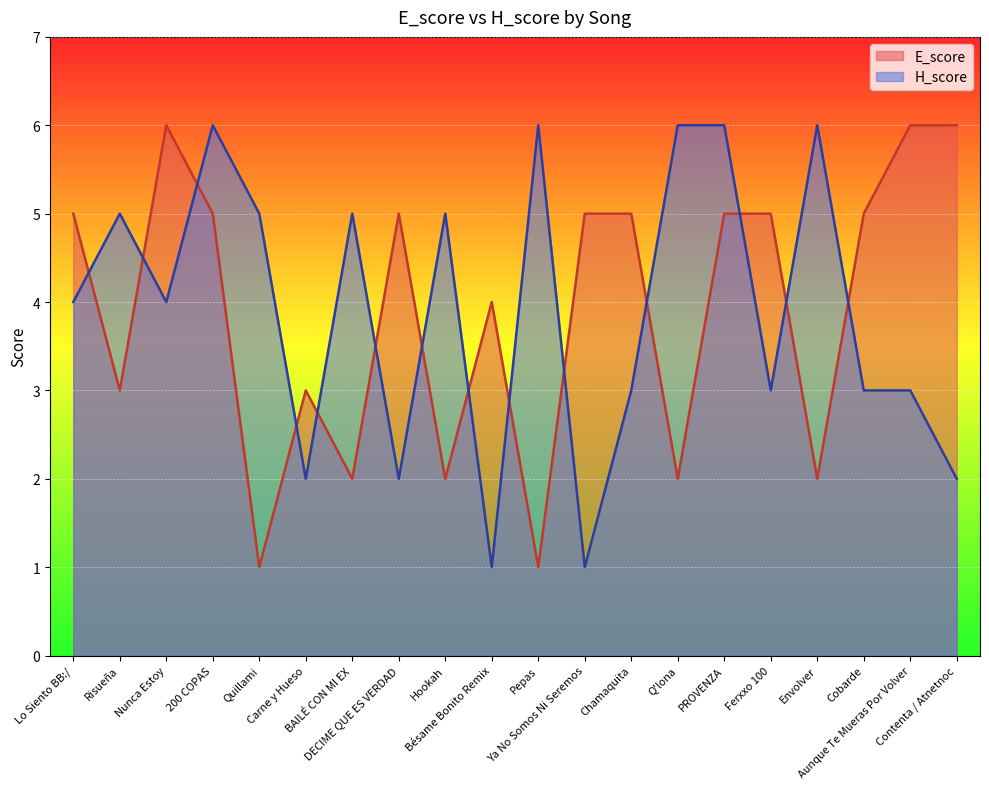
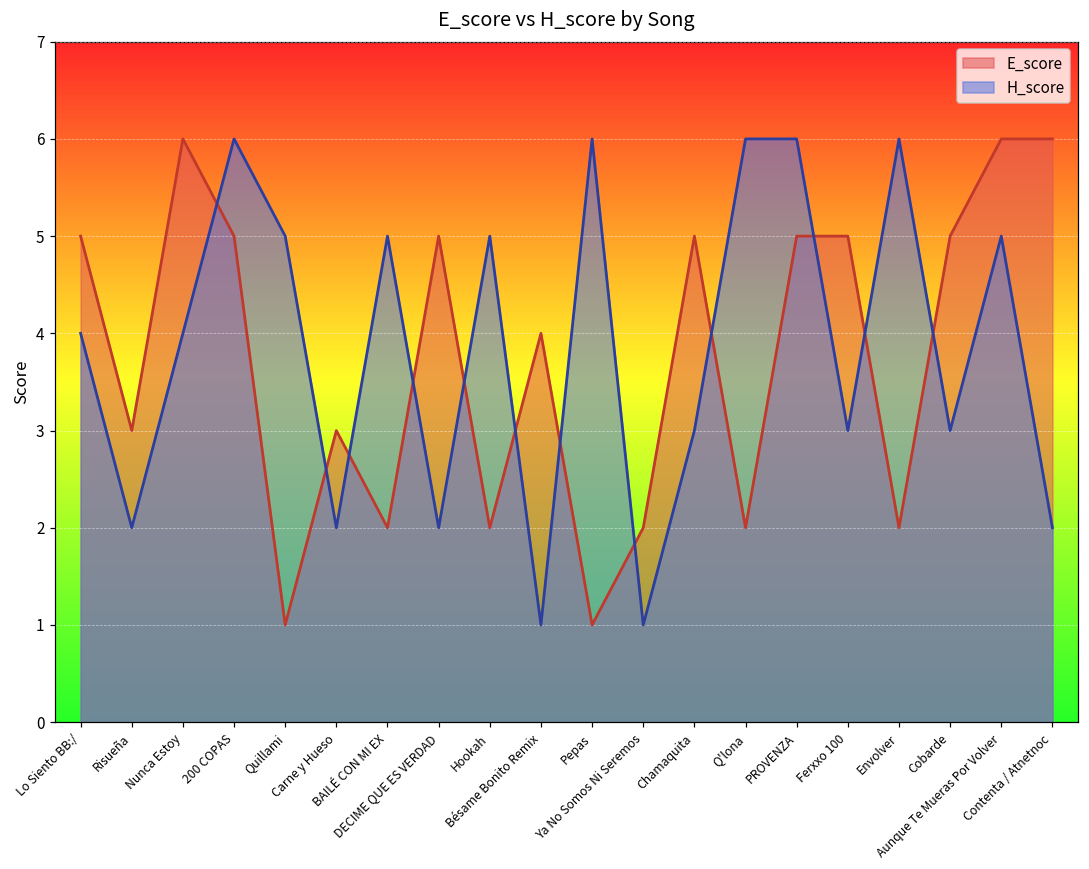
  {
    "E_score": {
      "Lo Siento BB:/": 5,
      "Risueña": 3,
      "Nunca Estoy": 6,
      "200 COPAS": 5,
      "Quillami": 1,
      "Carne y Hueso": 3,
      "BAILÉ CON MI EX": 2,
      "DECIME QUE ES VERDAD": 5,
      "Hookah": 2,
      "Bésame Bonito Remix": 4,
      "Pepas": 1,
-     "Ya No Somos Ni Seremos": 5,
+     "Ya No Somos Ni Seremos": 2,
      "Chamaquita": 5,
      "Q'lona": 2,
      "PROVENZA": 5,
      "Ferxxo 100": 5,
      "Envolver": 2,
      "Cobarde": 5,
      "Aunque Te Mueras Por Volver": 6,
      "Contenta / Atnetnoc": 6
    },
    "H_score": {
      "Lo Siento BB:/": 4,
-     "Risueña": 5,
+     "Risueña": 2,
      "Nunca Estoy": 4,
      "200 COPAS": 6,
      "Quillami": 5,
      "Carne y Hueso": 2,
      "BAILÉ CON MI EX": 5,
      "DECIME QUE ES VERDAD": 2,
      "Hookah": 5,
      "Bésame Bonito Remix": 1,
      "Pepas": 6,
      "Ya No Somos Ni Seremos": 1,
      "Chamaquita": 3,
      "Q'lona": 6,
      "PROVENZA": 6,
      "Ferxxo 100": 3,
      "Envolver": 6,
      "Cobarde": 3,
-     "Aunque Te Mueras Por Volver": 3,
+     "Aunque Te Mueras Por Volver": 5,
      "Contenta / Atnetnoc": 2
    }
  }
